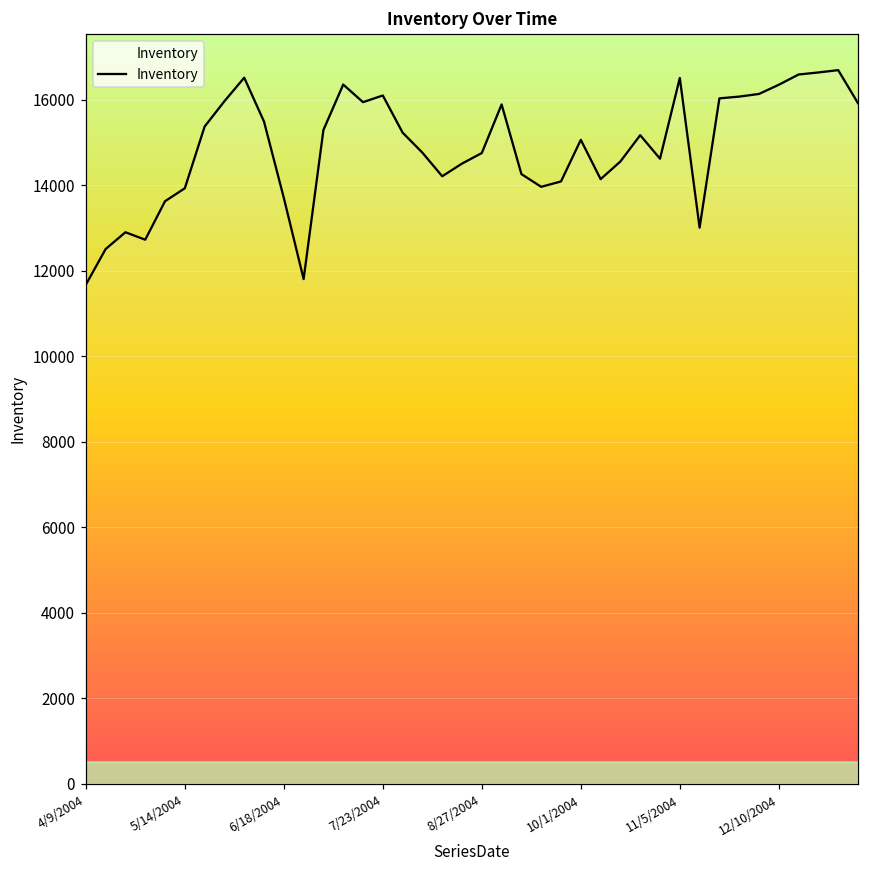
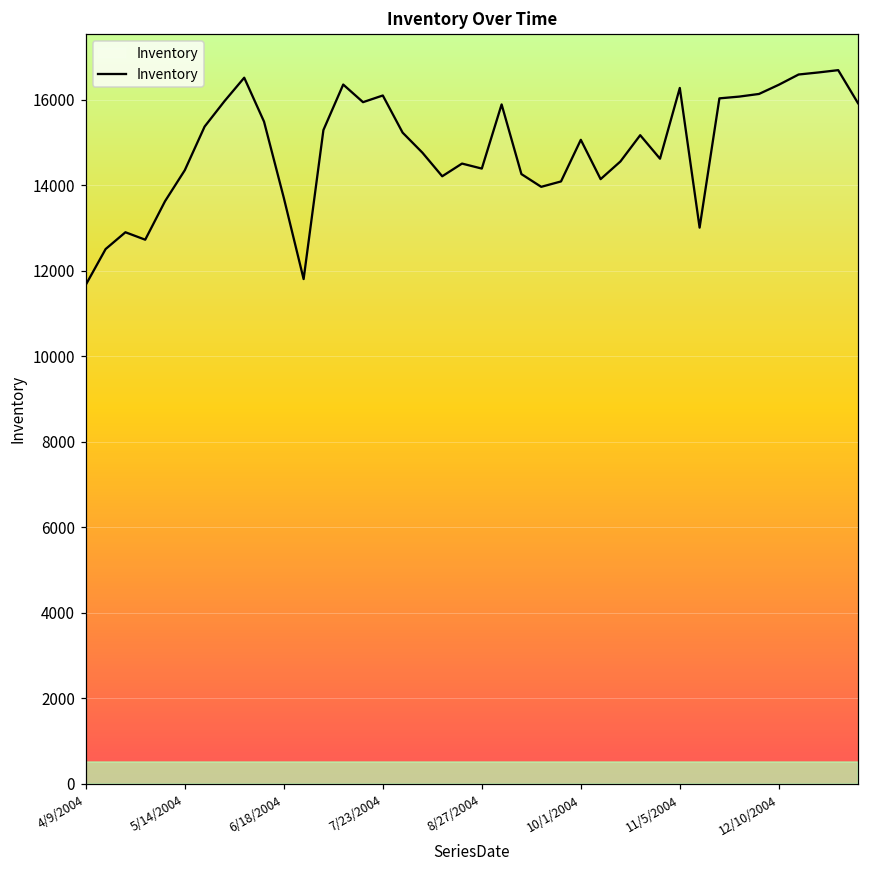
  {
    "4/9/2004": 11700,
-   "5/14/2004": 13900,
+   "5/14/2004": 14400,
    "6/18/2004": 13700,
    "7/23/2004": 16100,
-   "8/27/2004": 14800,
+   "8/27/2004": 14400,
    "10/1/2004": 15100,
-   "11/5/2004": 16500,
+   "11/5/2004": 16300,
    "12/10/2004": 16400
  }
